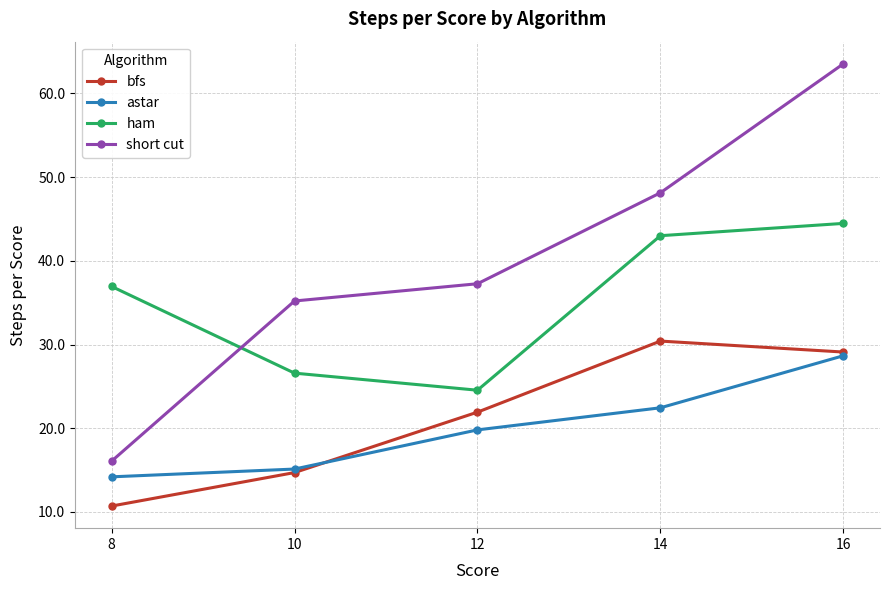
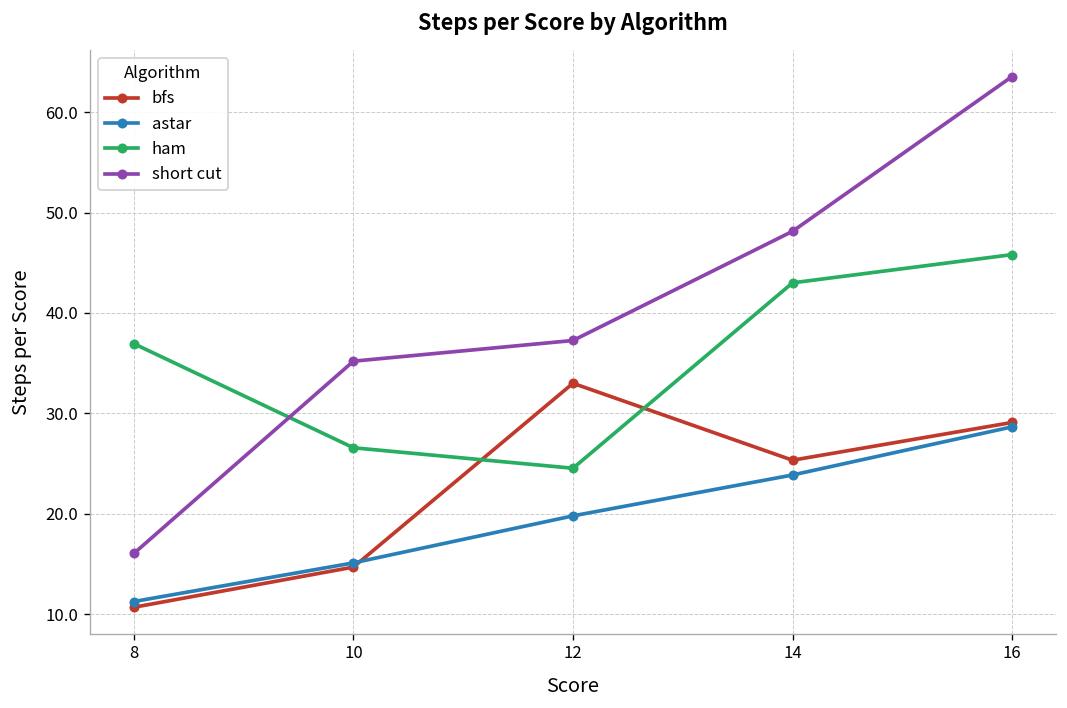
  {
    "bfs": {
      "8": 11,
      "10": 15,
-     "12": 22,
-     "14": 30,
+     "12": 33,
+     "14": 25,
      "16": 29
    },
    "astar": {
-     "8": 14,
+     "8": 11,
      "10": 15,
      "12": 20,
-     "14": 22,
+     "14": 24,
      "16": 29
    },
    "ham": {
      "8": 37,
      "10": 27,
      "12": 25,
      "14": 43,
-     "16": 44
+     "16": 46
    },
    "short cut": {
      "8": 16,
      "10": 35,
      "12": 37,
      "14": 48,
      "16": 64
    }
  }
